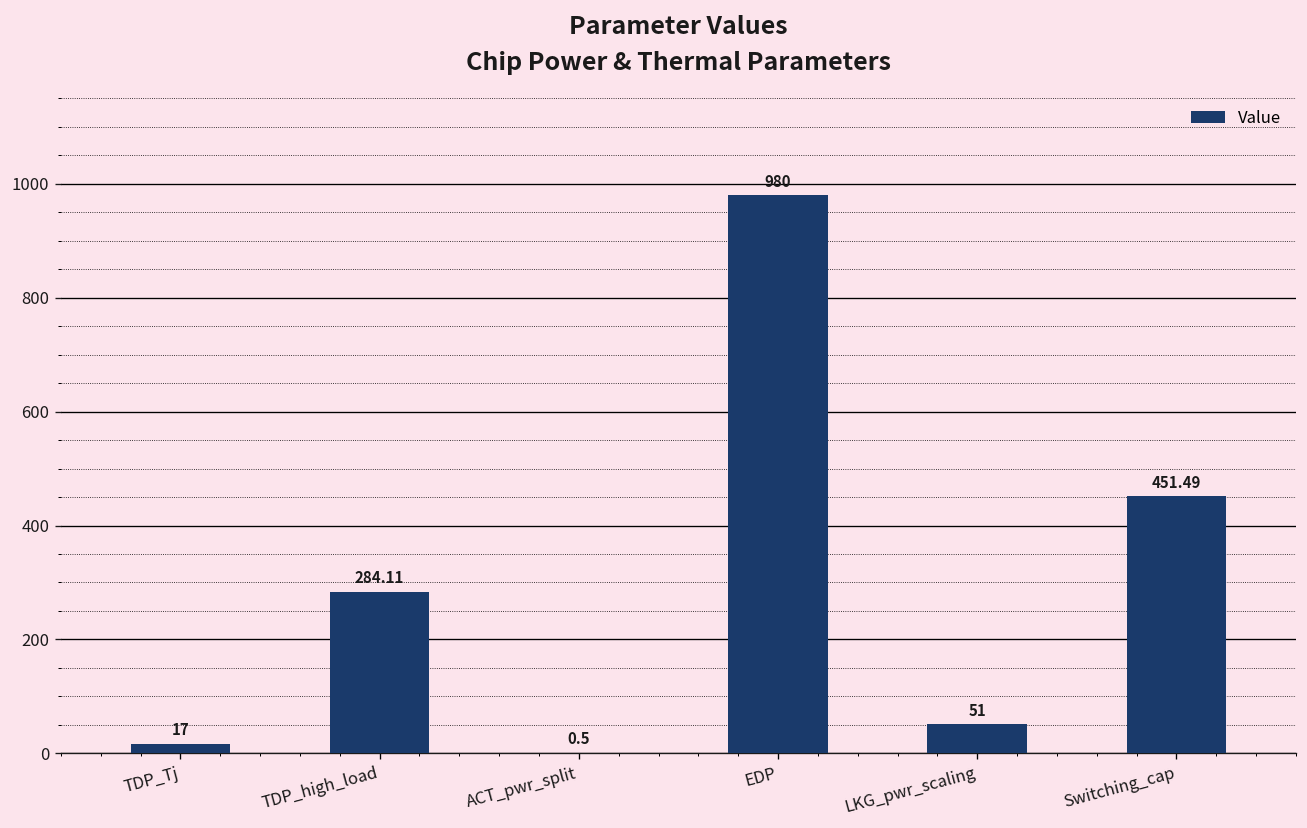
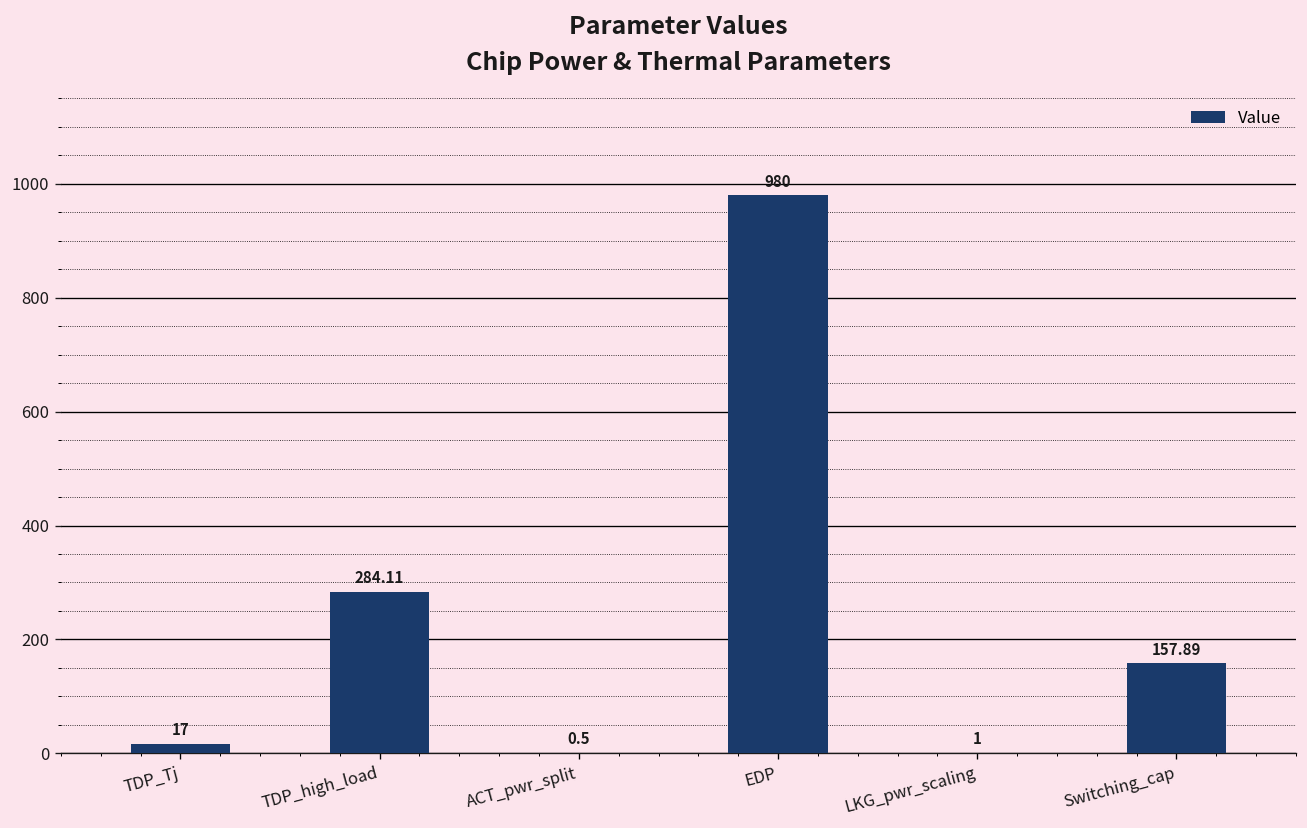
  {
    "TDP_Tj": 17,
    "TDP_high_load": 284.11,
    "ACT_pwr_split": 0.5,
    "EDP": 980,
-   "LKG_pwr_scaling": 51,
-   "Switching_cap": 451.49
+   "LKG_pwr_scaling": 1,
+   "Switching_cap": 157.89
  }
